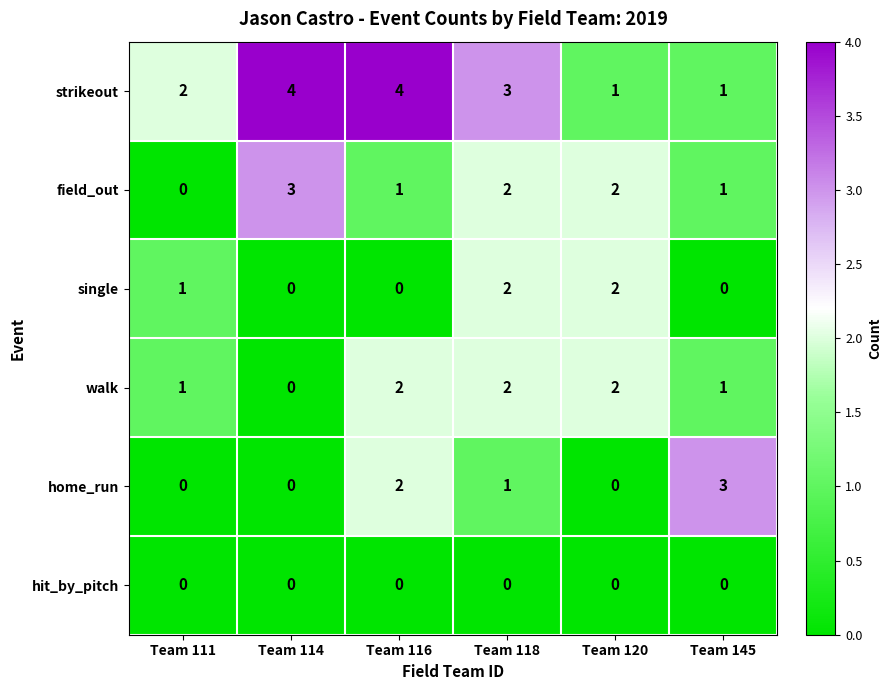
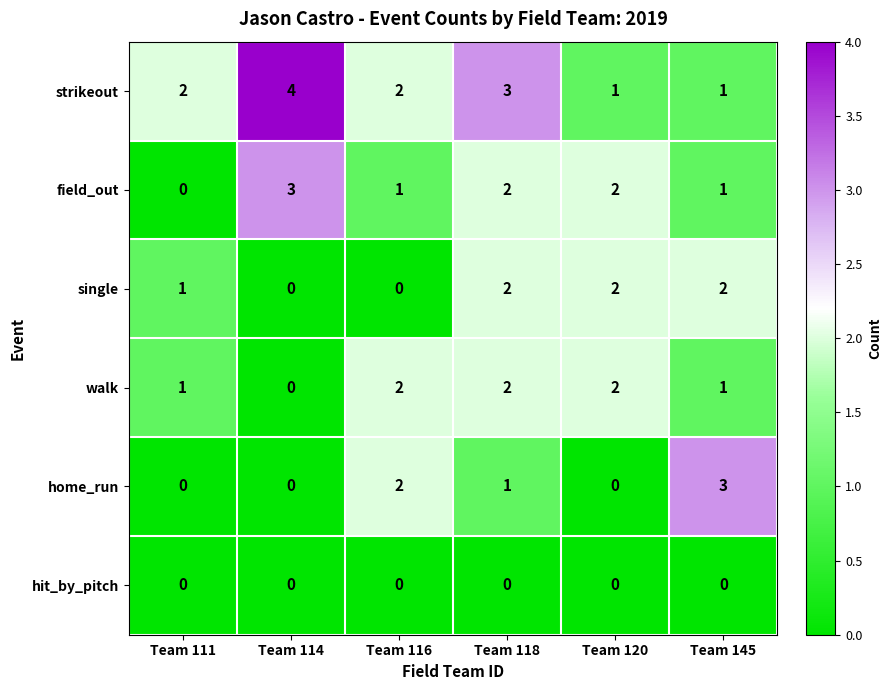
  {
    "strikeout": {
      "Team 111": 2,
      "Team 114": 4,
-     "Team 116": 4,
+     "Team 116": 2,
      "Team 118": 3,
      "Team 120": 1,
      "Team 145": 1
    },
    "field_out": {
      "Team 111": 0,
      "Team 114": 3,
      "Team 116": 1,
      "Team 118": 2,
      "Team 120": 2,
      "Team 145": 1
    },
    "single": {
      "Team 111": 1,
      "Team 114": 0,
      "Team 116": 0,
      "Team 118": 2,
      "Team 120": 2,
-     "Team 145": 0
+     "Team 145": 2
    },
    "walk": {
      "Team 111": 1,
      "Team 114": 0,
      "Team 116": 2,
      "Team 118": 2,
      "Team 120": 2,
      "Team 145": 1
    },
    "home_run": {
      "Team 111": 0,
      "Team 114": 0,
      "Team 116": 2,
      "Team 118": 1,
      "Team 120": 0,
      "Team 145": 3
    },
    "hit_by_pitch": {
      "Team 111": 0,
      "Team 114": 0,
      "Team 116": 0,
      "Team 118": 0,
      "Team 120": 0,
      "Team 145": 0
    }
  }
